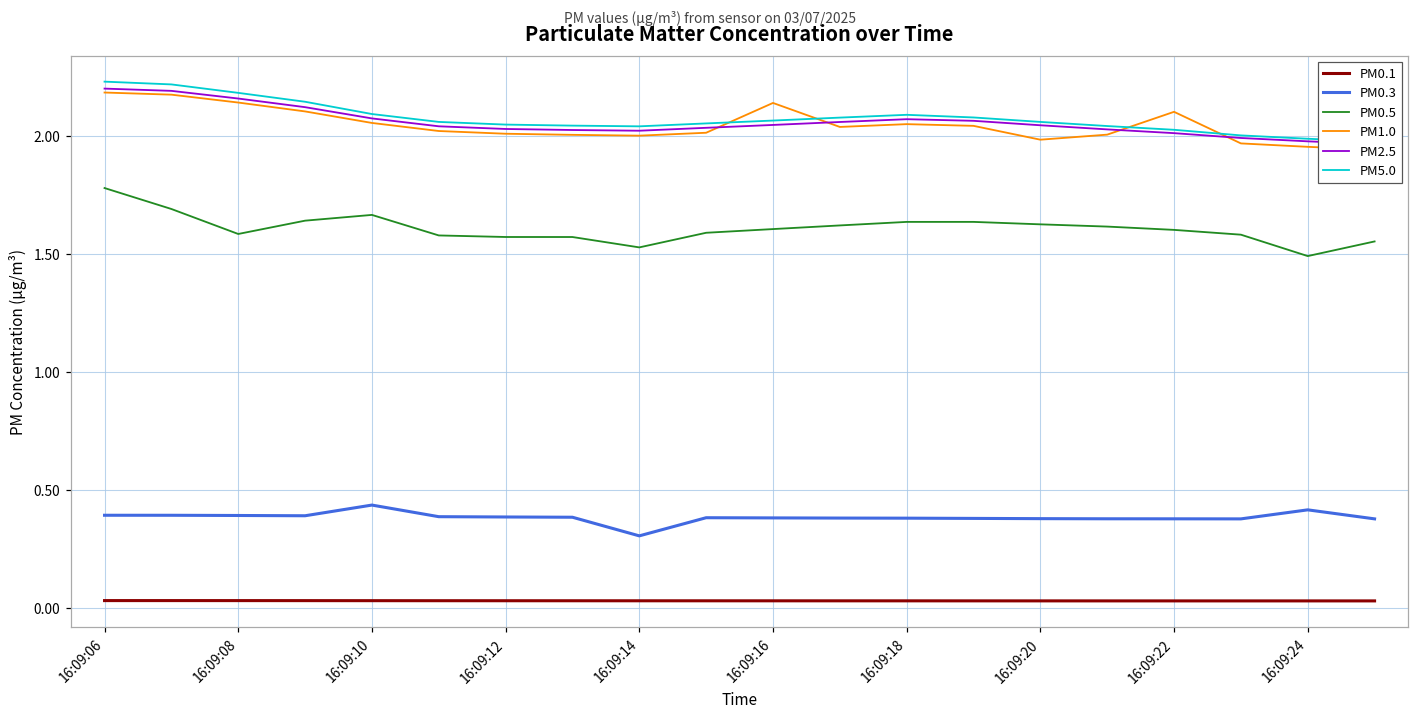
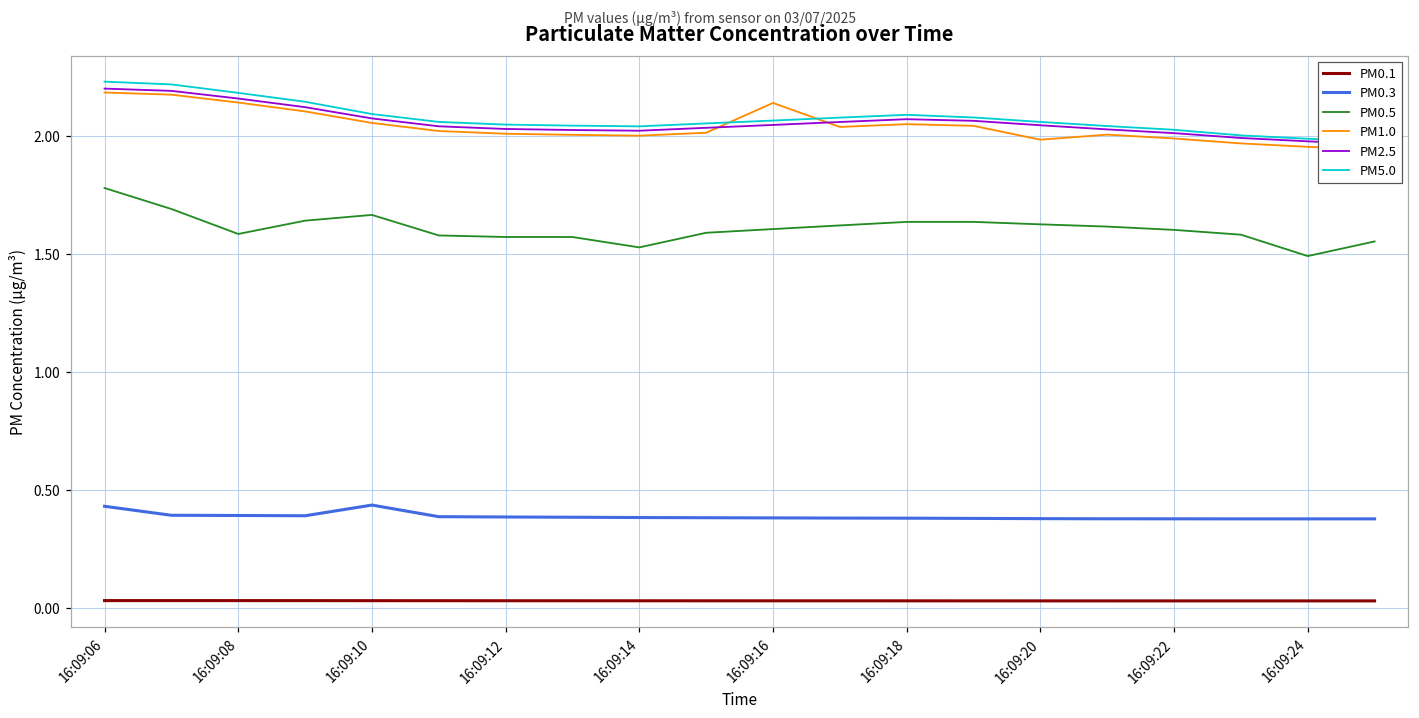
  {
    "PM0.1": {
      "16:09:06": 0.03,
      "16:09:08": 0.03,
      "16:09:10": 0.03,
      "16:09:12": 0.03,
      "16:09:14": 0.03,
      "16:09:16": 0.03,
      "16:09:18": 0.03,
      "16:09:20": 0.03,
      "16:09:22": 0.03,
      "16:09:24": 0.03
    },
    "PM0.3": {
-     "16:09:06": 0.39,
+     "16:09:06": 0.43,
      "16:09:08": 0.39,
      "16:09:10": 0.44,
      "16:09:12": 0.39,
-     "16:09:14": 0.31,
+     "16:09:14": 0.38,
      "16:09:16": 0.38,
      "16:09:18": 0.38,
      "16:09:20": 0.38,
      "16:09:22": 0.38,
-     "16:09:24": 0.42
+     "16:09:24": 0.38
    },
    "PM0.5": {
      "16:09:06": 1.78,
      "16:09:08": 1.58,
      "16:09:10": 1.67,
      "16:09:12": 1.57,
      "16:09:14": 1.53,
      "16:09:16": 1.61,
      "16:09:18": 1.64,
      "16:09:20": 1.63,
      "16:09:22": 1.60,
      "16:09:24": 1.49
    },
    "PM1.0": {
      "16:09:06": 2.18,
      "16:09:08": 2.14,
      "16:09:10": 2.05,
      "16:09:12": 2.01,
      "16:09:14": 2.00,
      "16:09:16": 2.14,
      "16:09:18": 2.05,
      "16:09:20": 1.98,
-     "16:09:22": 2.10,
+     "16:09:22": 1.99,
      "16:09:24": 1.95
    },
    "PM2.5": {
      "16:09:06": 2.20,
      "16:09:08": 2.16,
      "16:09:10": 2.07,
      "16:09:12": 2.03,
      "16:09:14": 2.02,
      "16:09:16": 2.05,
      "16:09:18": 2.07,
      "16:09:20": 2.04,
      "16:09:22": 2.01
    },
    "PM5.0": {
      "16:09:06": 2.23,
      "16:09:08": 2.18,
      "16:09:10": 2.09,
      "16:09:12": 2.05,
      "16:09:14": 2.04,
      "16:09:16": 2.06,
      "16:09:18": 2.09,
      "16:09:20": 2.06,
      "16:09:22": 2.03
    }
  }
